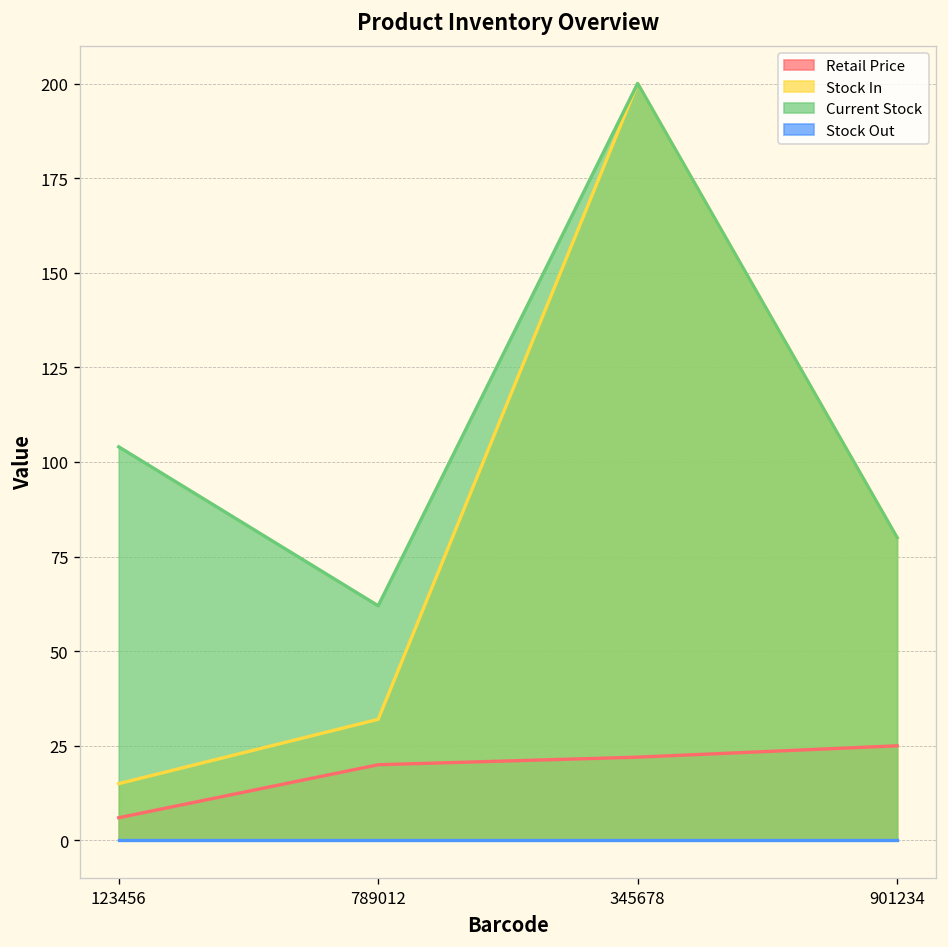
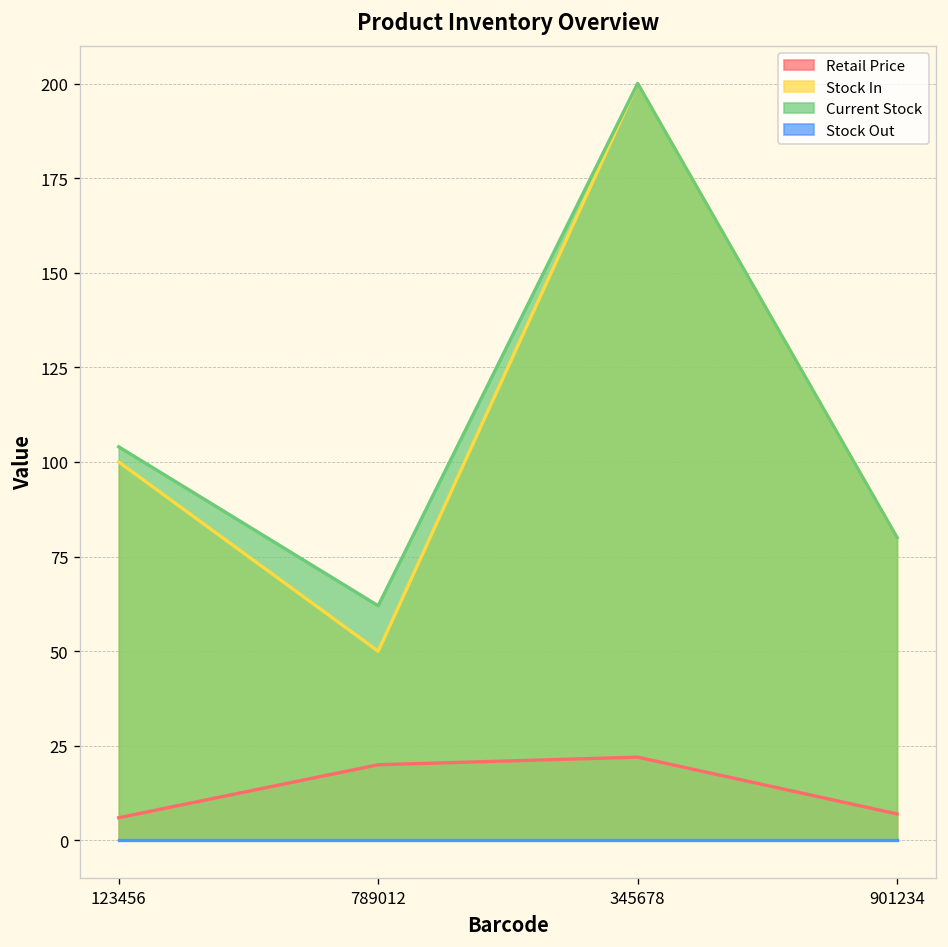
  {
    "Retail Price": {
      "123456": 6,
      "789012": 20,
      "345678": 22,
-     "901234": 25
+     "901234": 7
    },
    "Stock In": {
-     "123456": 15,
-     "789012": 32
+     "123456": 100,
+     "789012": 50
    },
    "Current Stock": {
      "123456": 104,
      "789012": 62
    },
    "Stock Out": {
      "123456": 0,
      "789012": 0,
      "345678": 0,
      "901234": 0
    }
  }
